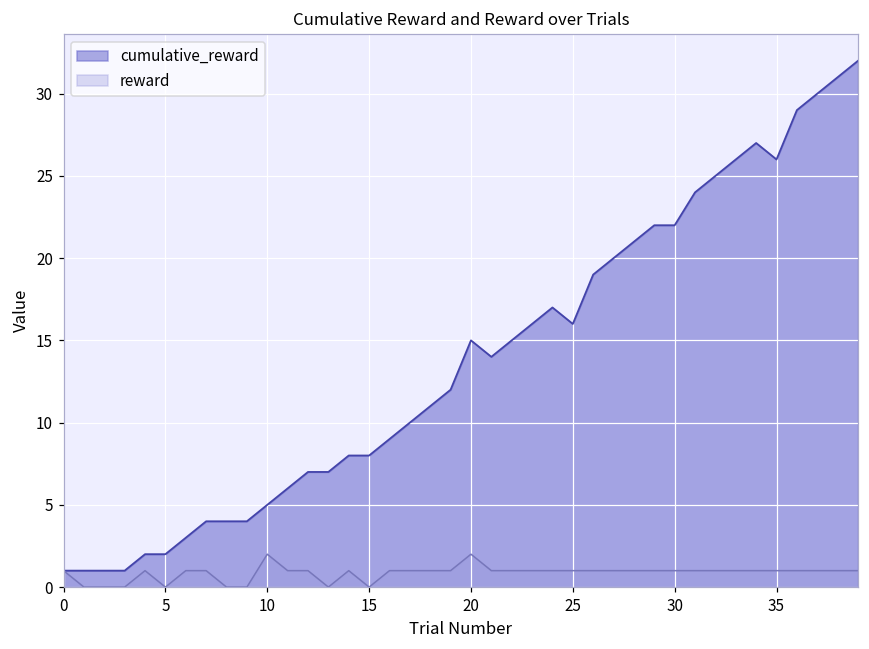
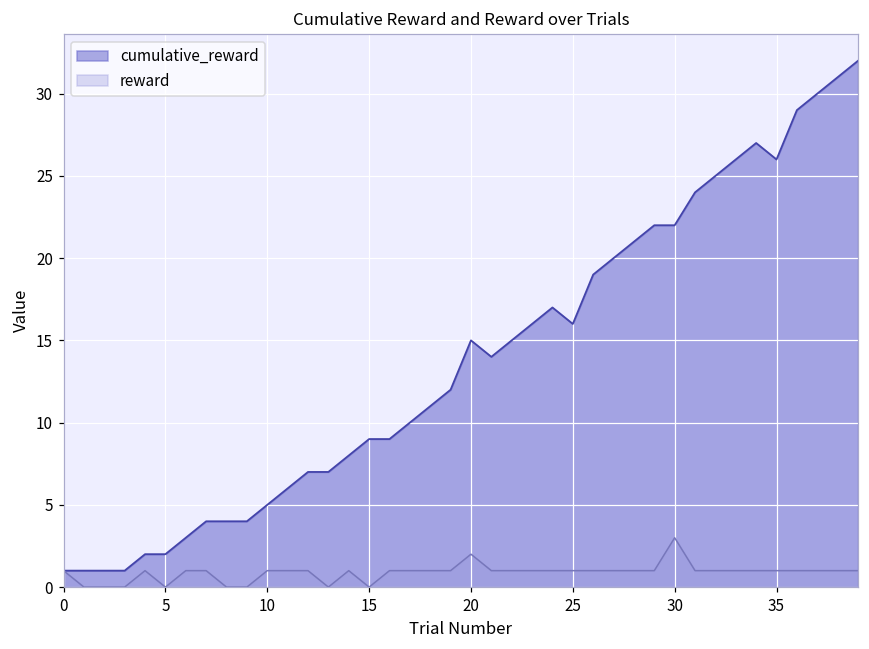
  {
    "cumulative_reward": {
      "5": 2,
      "10": 5,
-     "15": 8,
+     "15": 9,
      "20": 15,
      "25": 16,
      "30": 22,
      "35": 26
    },
    "reward": {
      "5": 0,
-     "10": 2,
+     "10": 1,
      "15": 0,
      "20": 2,
      "25": 1,
-     "30": 1,
+     "30": 3,
      "35": 1
    }
  }
